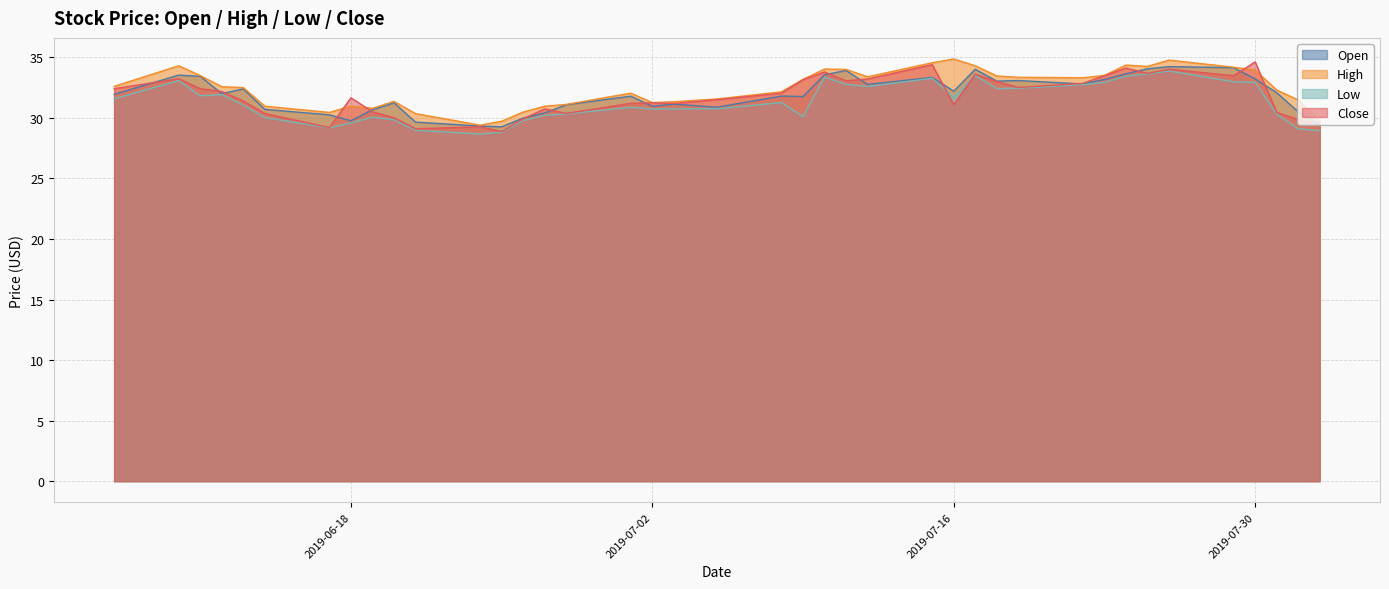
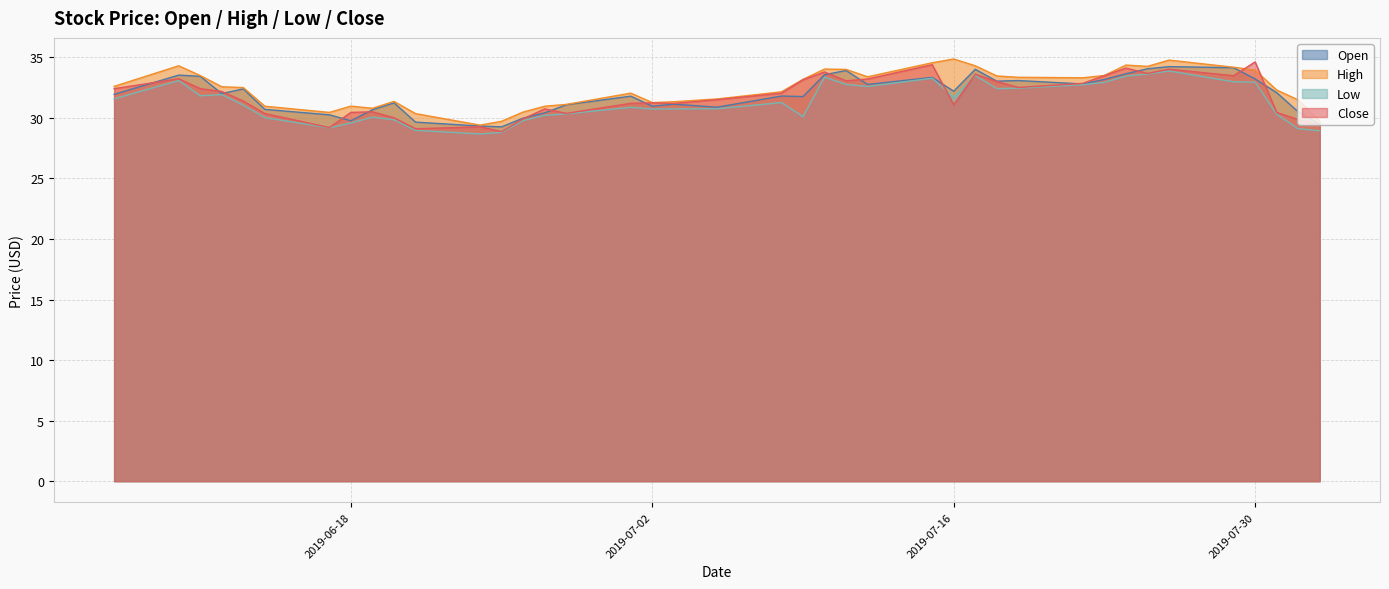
  {
    "Open": {
      "2019-07-02": 31.0,
      "2019-07-16": 32.2,
      "2019-07-30": 33.2
    },
    "High": {
      "2019-06-18": 31.0,
      "2019-07-16": 34.9,
      "2019-07-30": 33.9
    },
    "Low": {
      "2019-07-02": 30.7,
      "2019-07-16": 31.7,
      "2019-07-30": 32.9
    },
    "Close": {
-     "2019-06-18": 31.7,
+     "2019-06-18": 30.5,
      "2019-07-16": 31.1,
      "2019-07-30": 34.6
    }
  }
